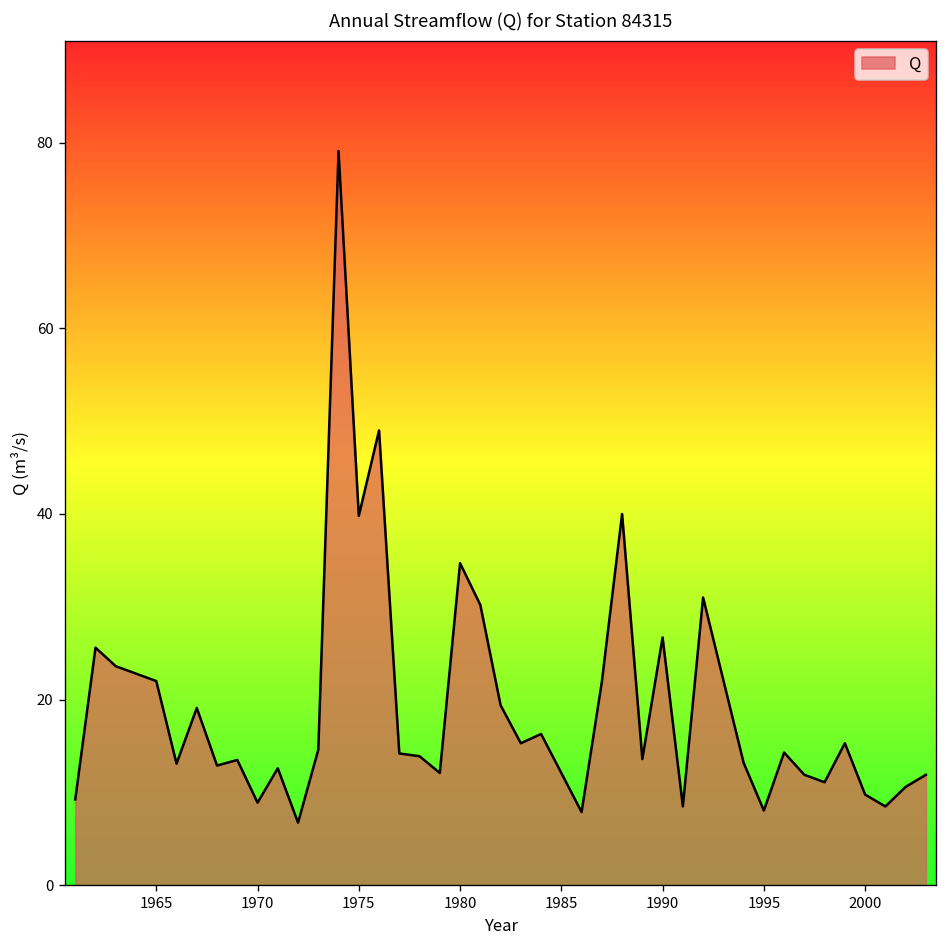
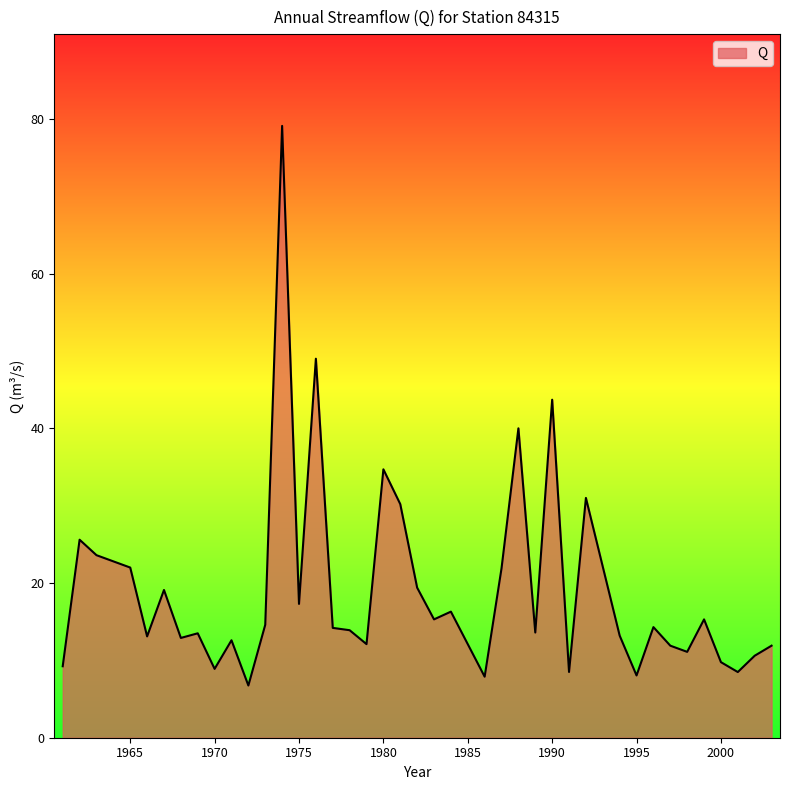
  {
    "1965": 22,
    "1970": 9,
-   "1975": 40,
+   "1975": 17,
    "1980": 35,
-   "1990": 27,
+   "1990": 44,
    "1995": 8,
    "2000": 10
  }
